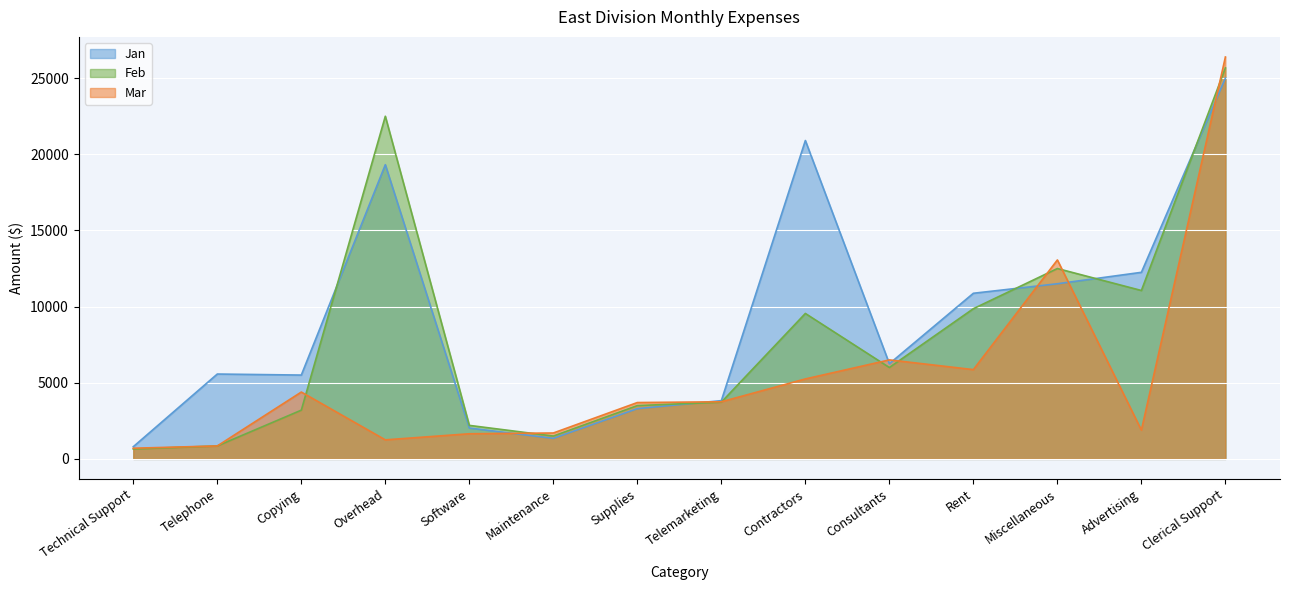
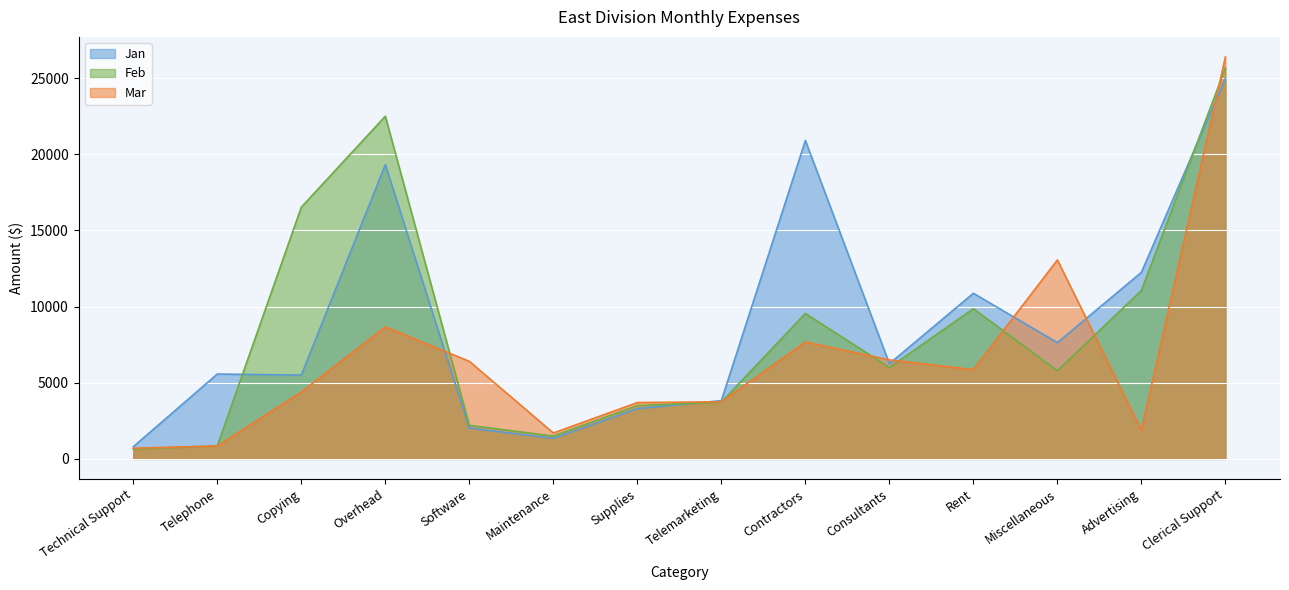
  {
    "Jan": {
      "Telephone": 5600,
      "Copying": 5500,
      "Overhead": 19300,
      "Software": 2000,
      "Supplies": 3300,
      "Contractors": 20900,
      "Consultants": 6300,
      "Rent": 10900,
-     "Miscellaneous": 11500,
+     "Miscellaneous": 7600,
      "Advertising": 12300,
      "Clerical Support": 25000
    },
    "Feb": {
-     "Copying": 3200,
+     "Copying": 16500,
      "Overhead": 22500,
      "Software": 2200,
      "Supplies": 3500,
      "Contractors": 9600,
      "Consultants": 6000,
      "Rent": 9900,
-     "Miscellaneous": 12500,
+     "Miscellaneous": 5800,
      "Advertising": 11100,
      "Clerical Support": 25700
    },
    "Mar": {
      "Copying": 4400,
-     "Overhead": 1300,
-     "Software": 1700,
+     "Overhead": 8700,
+     "Software": 6400,
      "Maintenance": 1700,
      "Supplies": 3700,
-     "Contractors": 5300,
+     "Contractors": 7700,
      "Consultants": 6500,
      "Rent": 5900,
      "Miscellaneous": 13100,
      "Advertising": 1900,
      "Clerical Support": 26400
    }
  }
